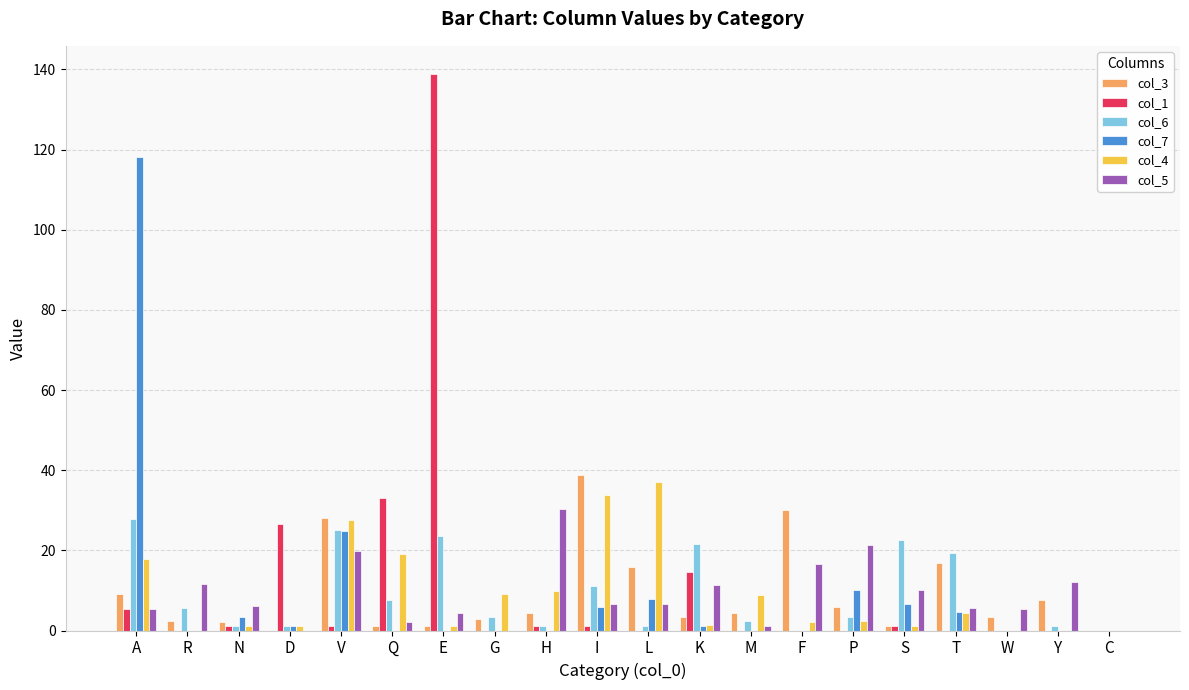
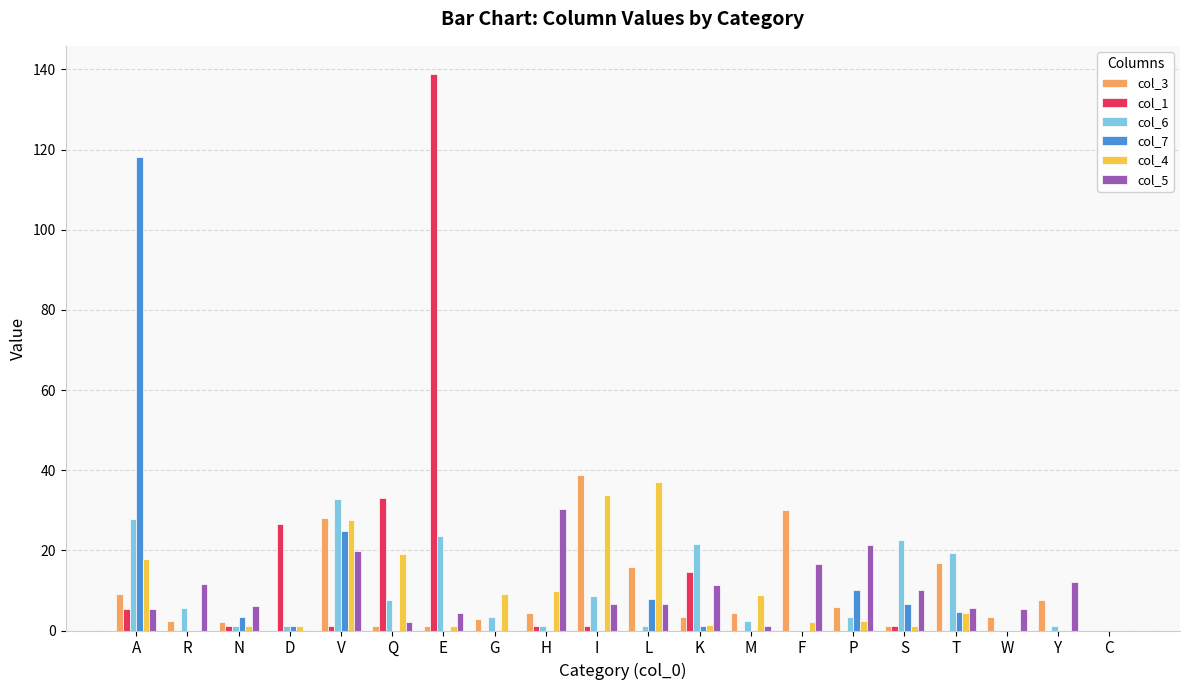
  {
    "col_1": {
      "A": 5,
      "R": 0,
      "N": 1,
      "D": 27,
      "V": 1,
      "Q": 33,
      "E": 139,
      "G": 0,
      "H": 1,
      "I": 1,
      "L": 0,
      "K": 15,
      "M": 0,
      "F": 0,
      "P": 0,
      "S": 1,
      "T": 0,
      "W": 0,
      "Y": 0,
      "C": 0
    },
    "col_6": {
      "A": 28,
      "R": 6,
      "N": 1,
      "D": 1,
-     "V": 25,
+     "V": 33,
      "Q": 8,
      "E": 24,
      "G": 3,
      "H": 1,
-     "I": 11,
+     "I": 9,
      "L": 1,
      "K": 21,
      "M": 2,
      "F": 0,
      "P": 3,
      "S": 23,
      "T": 19,
      "W": 0,
      "Y": 1,
      "C": 0
    },
    "col_7": {
      "A": 118,
      "R": 0,
      "N": 3,
      "D": 1,
      "V": 25,
      "Q": 0,
      "E": 0,
      "G": 0,
      "H": 0,
-     "I": 6,
+     "I": 0,
      "L": 8,
      "K": 1,
      "M": 0,
      "F": 0,
      "P": 10,
      "S": 7,
      "T": 5,
      "W": 0,
      "Y": 0,
      "C": 0
    },
    "col_5": {
      "A": 5,
      "R": 12,
      "N": 6,
      "D": 0,
      "V": 20,
      "Q": 2,
      "E": 4,
      "G": 0,
      "H": 30,
      "I": 7,
      "L": 7,
      "K": 11,
      "M": 1,
      "F": 17,
      "P": 21,
      "S": 10,
      "T": 6,
      "W": 5,
      "Y": 12,
      "C": 0
    }
  }
